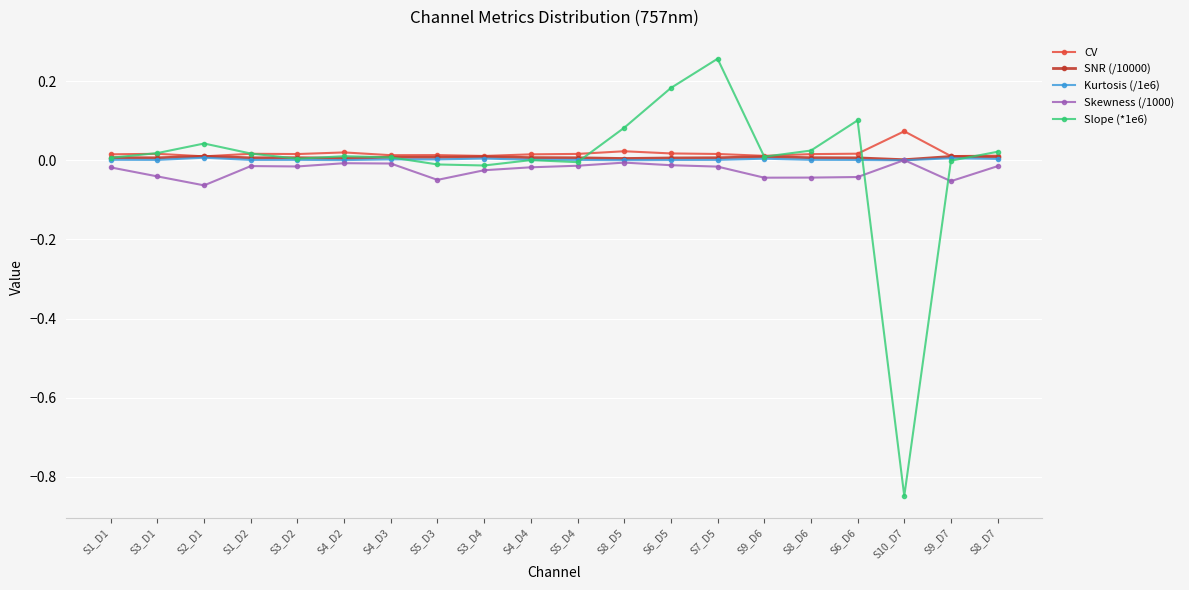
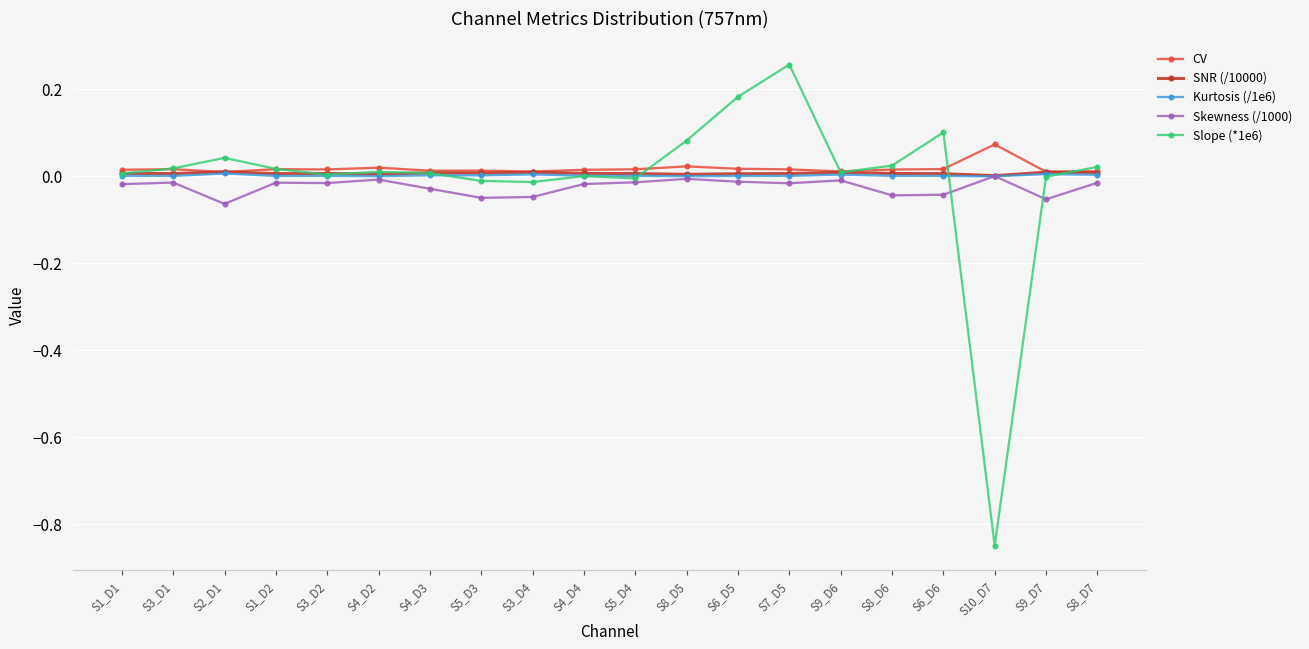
  {
    "Skewness (/1000)": {
      "S1_D1": -0.02,
-     "S3_D1": -0.04,
+     "S3_D1": -0.01,
      "S2_D1": -0.06,
      "S1_D2": -0.01,
      "S3_D2": -0.02,
      "S4_D2": -0.01,
-     "S4_D3": -0.01,
+     "S4_D3": -0.03,
      "S5_D3": -0.05,
-     "S3_D4": -0.03,
+     "S3_D4": -0.05,
      "S4_D4": -0.02,
      "S5_D4": -0.01,
      "S6_D5": -0.01,
      "S7_D5": -0.02,
-     "S9_D6": -0.04,
+     "S9_D6": -0.01,
      "S8_D6": -0.04,
      "S6_D6": -0.04,
      "S9_D7": -0.05,
      "S8_D7": -0.01
    },
    "Slope (*1e6)": {
      "S2_D1": 0.04,
      "S5_D3": -0.01,
      "S3_D4": -0.01,
      "S8_D5": 0.08,
      "S6_D5": 0.18,
      "S7_D5": 0.26,
      "S8_D6": 0.02,
      "S6_D6": 0.10,
      "S10_D7": -0.85,
      "S8_D7": 0.02
    }
  }
